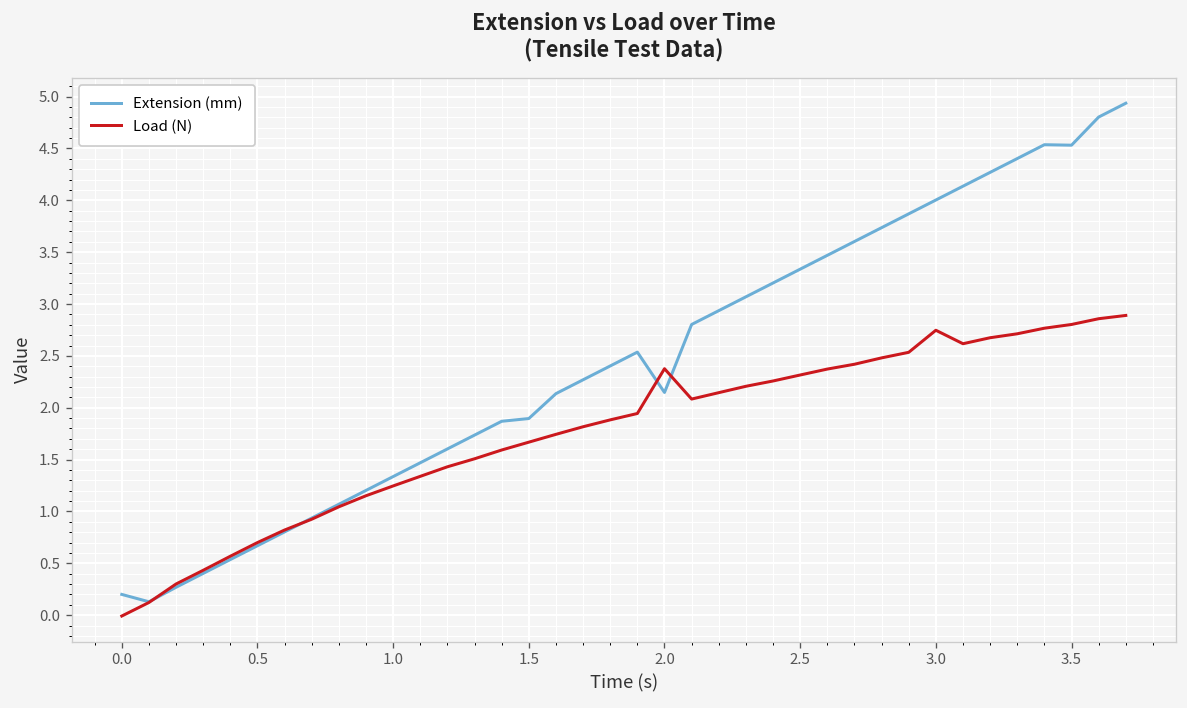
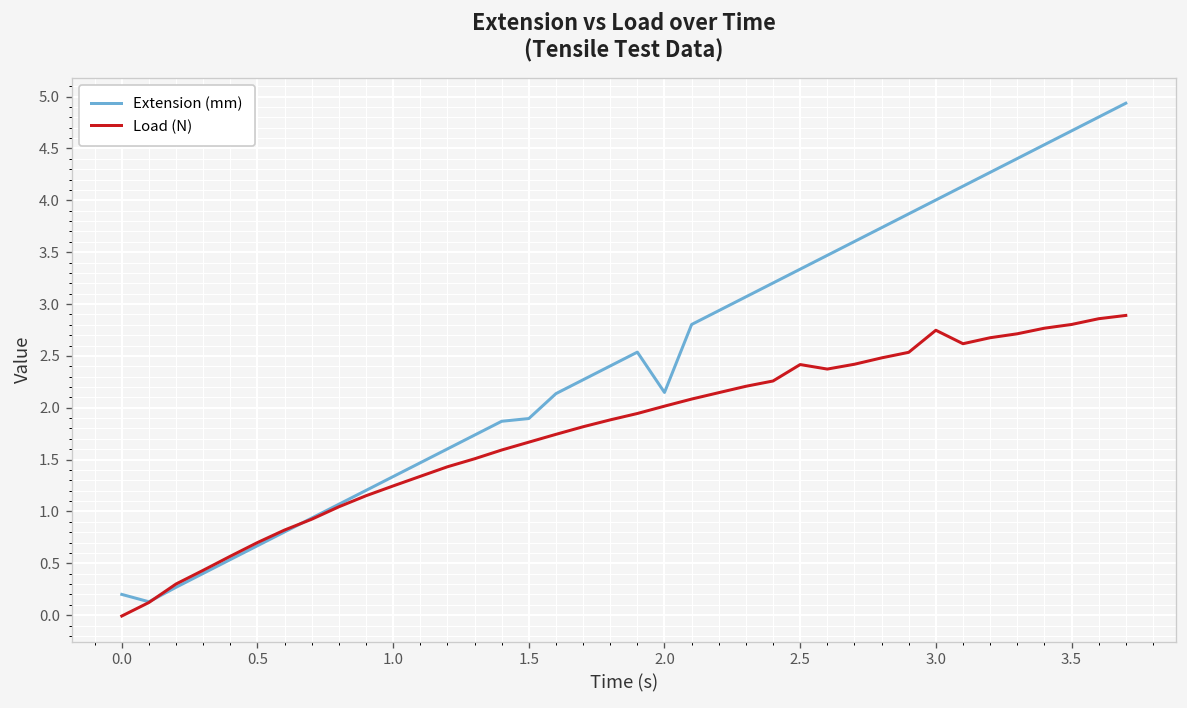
  {
    "Extension (mm)": {
      "0.0": 0.2,
      "0.5": 0.7,
      "1.0": 1.3,
      "1.5": 1.9,
      "2.0": 2.1,
      "2.5": 3.3,
      "3.0": 4.0,
-     "3.5": 4.5
+     "3.5": 4.7
    },
    "Load (N)": {
      "0.0": 0.0,
      "0.5": 0.7,
      "1.0": 1.2,
      "1.5": 1.7,
-     "2.0": 2.4,
-     "2.5": 2.3,
+     "2.0": 2.0,
+     "2.5": 2.4,
      "3.0": 2.7,
      "3.5": 2.8
    }
  }
